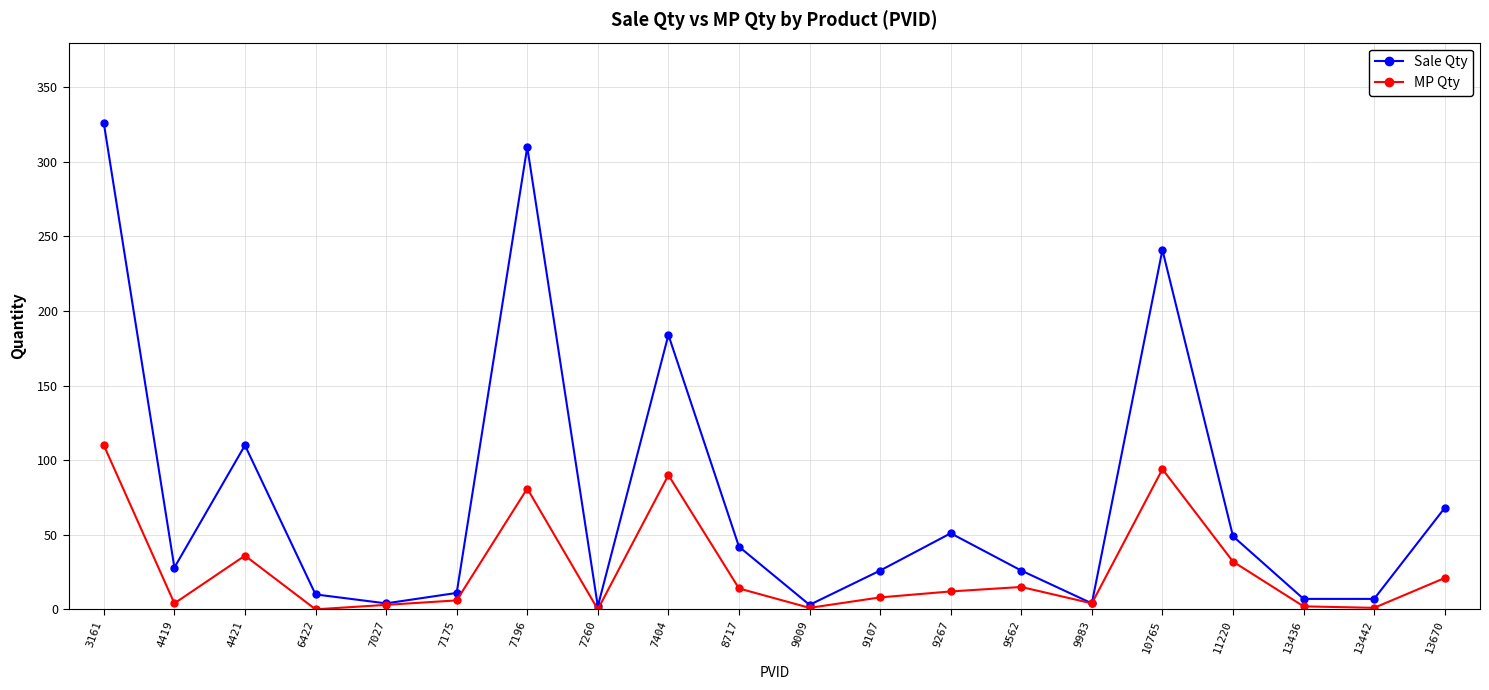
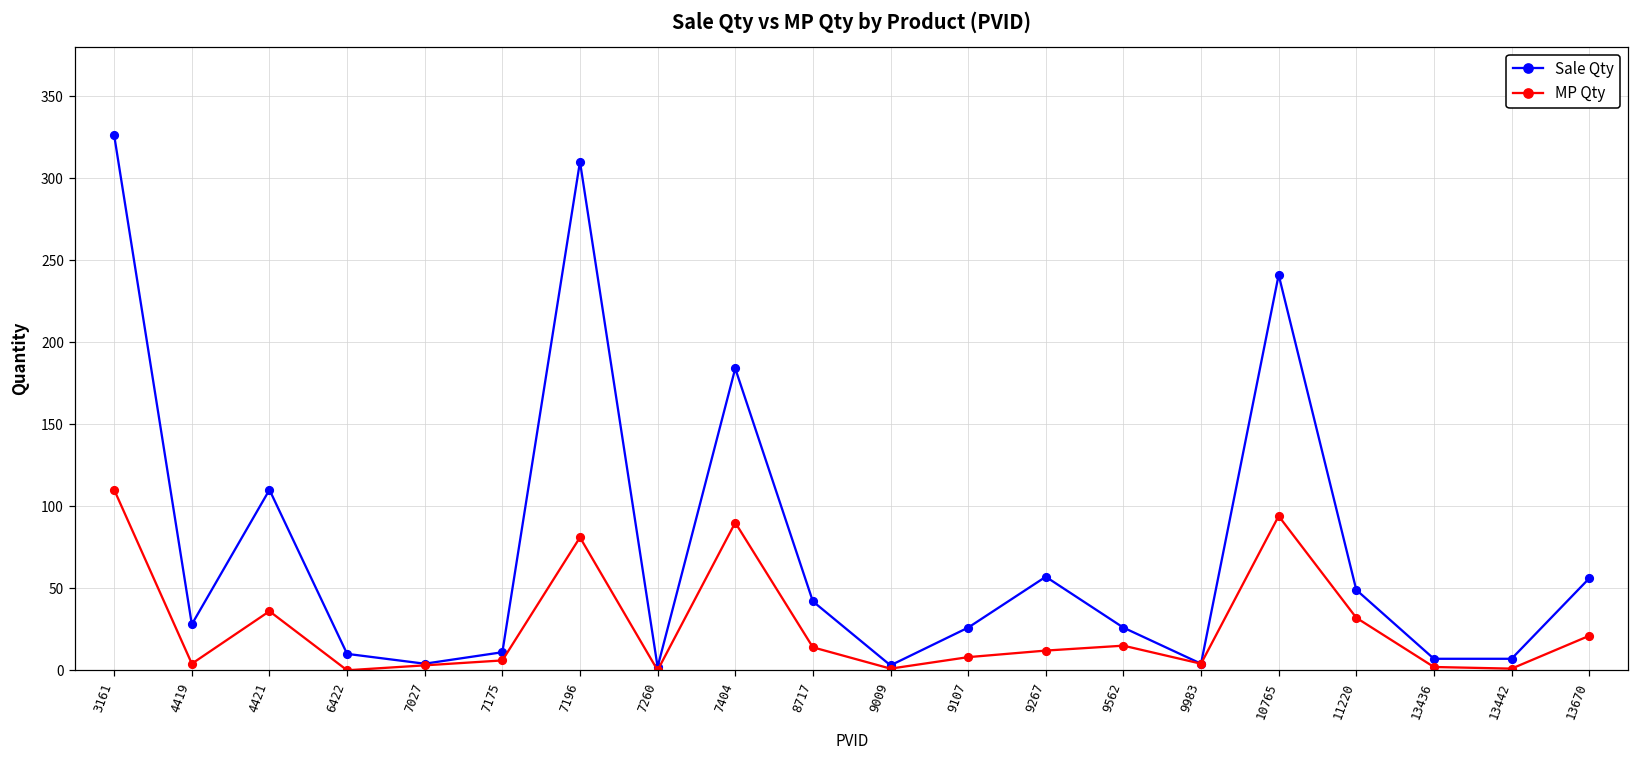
  {
    "Sale Qty": {
      "3161": 326,
      "4419": 28,
      "4421": 110,
      "6422": 10,
      "7175": 11,
      "7196": 310,
      "7260": 2,
      "7404": 184,
      "8717": 42,
      "9009": 3,
      "9107": 26,
-     "9267": 51,
+     "9267": 57,
      "9562": 26,
      "10765": 241,
      "11220": 49,
      "13436": 7,
      "13442": 7,
-     "13670": 68
+     "13670": 56
    },
    "MP Qty": {
      "3161": 110,
      "4419": 4,
      "4421": 36,
      "6422": 0,
      "7175": 6,
      "7196": 81,
      "7260": 0,
      "7404": 90,
      "8717": 14,
      "9009": 1,
      "9107": 8,
      "9267": 12,
      "9562": 15,
      "10765": 94,
      "11220": 32,
      "13436": 2,
      "13442": 1,
      "13670": 21
    }
  }
